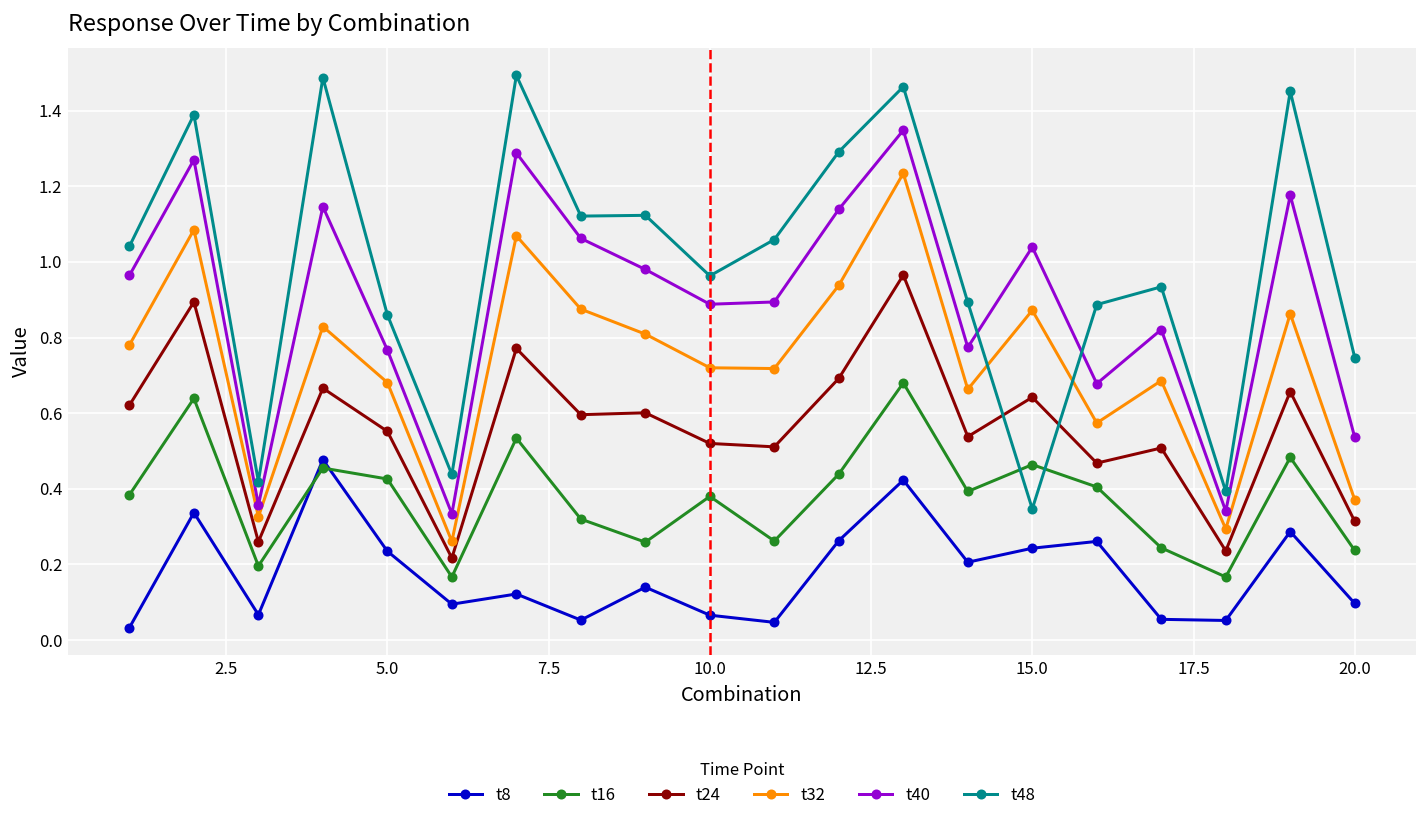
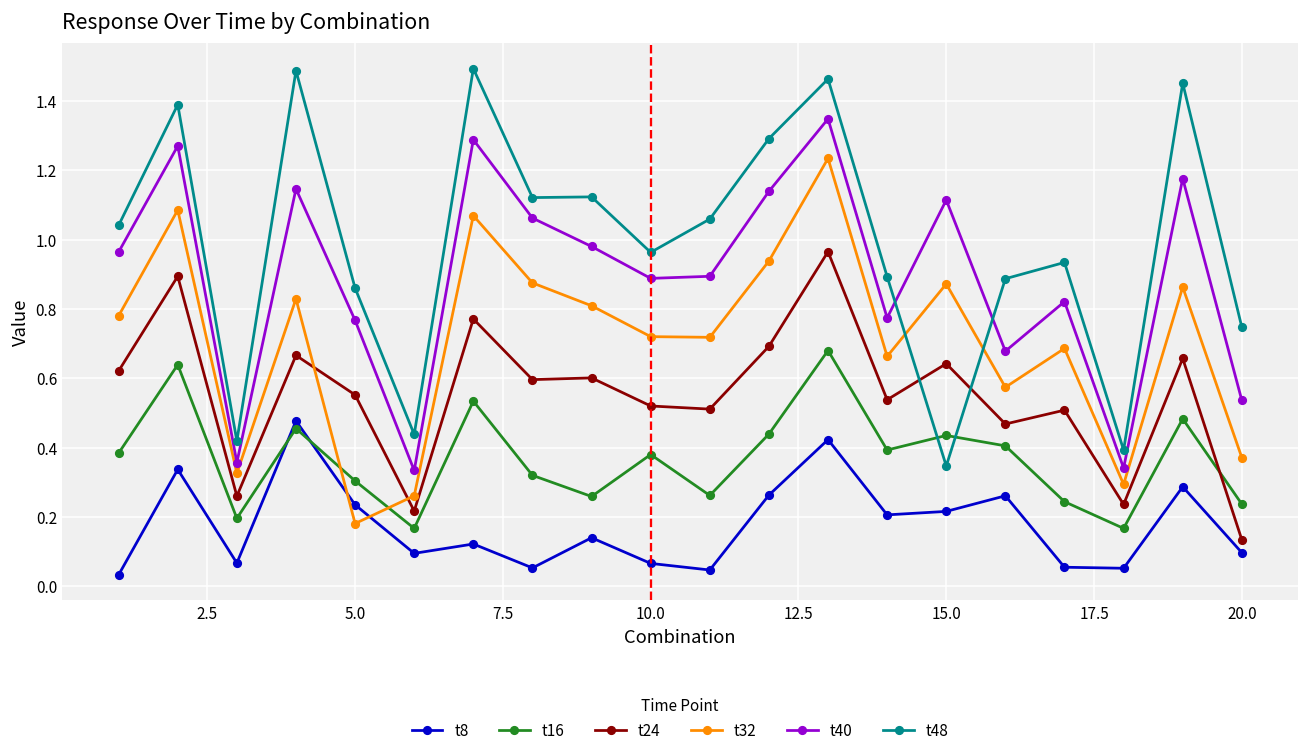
  {
    "t8": {
      "5.0": 0.24,
      "10.0": 0.07,
-     "15.0": 0.24,
+     "15.0": 0.22,
      "20.0": 0.10
    },
    "t16": {
-     "5.0": 0.43,
+     "5.0": 0.30,
      "10.0": 0.38,
-     "15.0": 0.46,
+     "15.0": 0.44,
      "20.0": 0.24
    },
    "t24": {
      "5.0": 0.55,
      "10.0": 0.52,
      "15.0": 0.64,
-     "20.0": 0.31
+     "20.0": 0.13
    },
    "t32": {
-     "5.0": 0.68,
+     "5.0": 0.18,
      "10.0": 0.72,
      "15.0": 0.87,
      "20.0": 0.37
    },
    "t40": {
      "5.0": 0.77,
      "10.0": 0.89,
-     "15.0": 1.04,
+     "15.0": 1.11,
      "20.0": 0.54
    },
    "t48": {
      "5.0": 0.86,
      "10.0": 0.96,
      "15.0": 0.35,
      "20.0": 0.75
    }
  }
